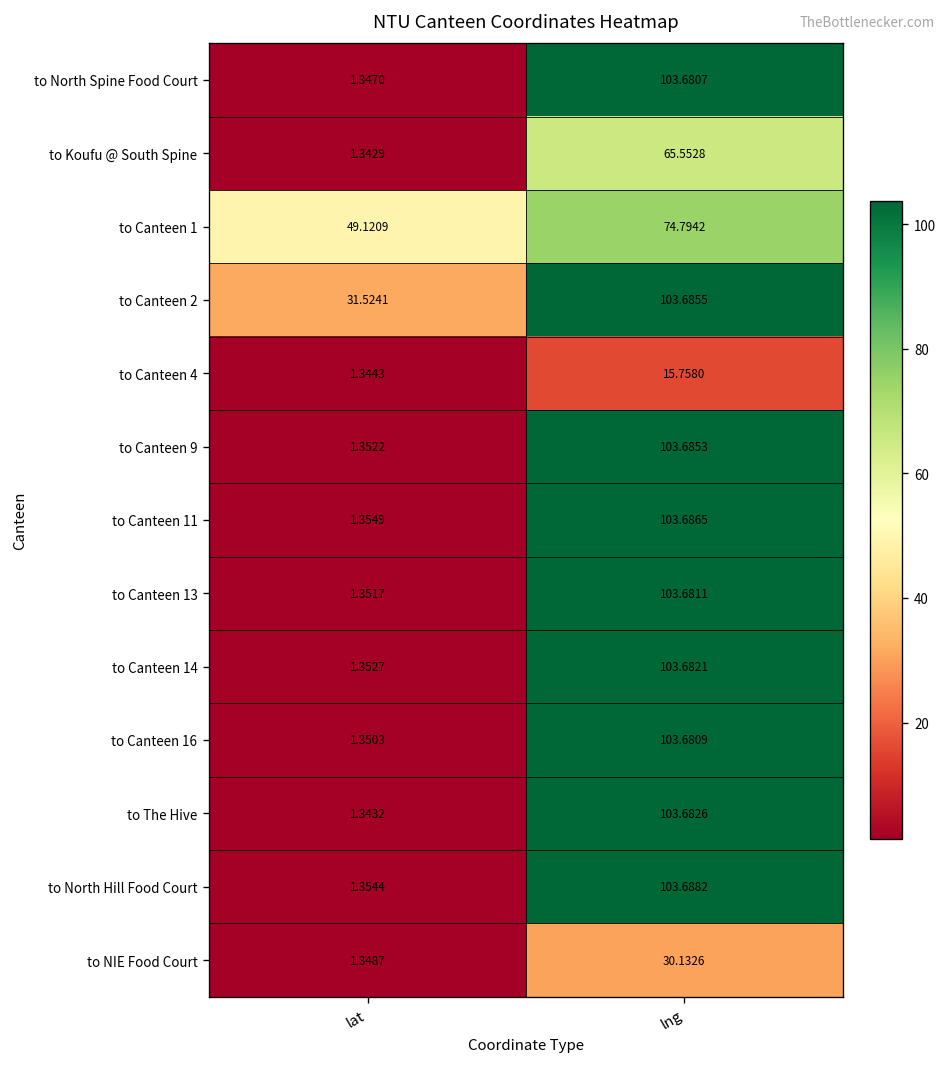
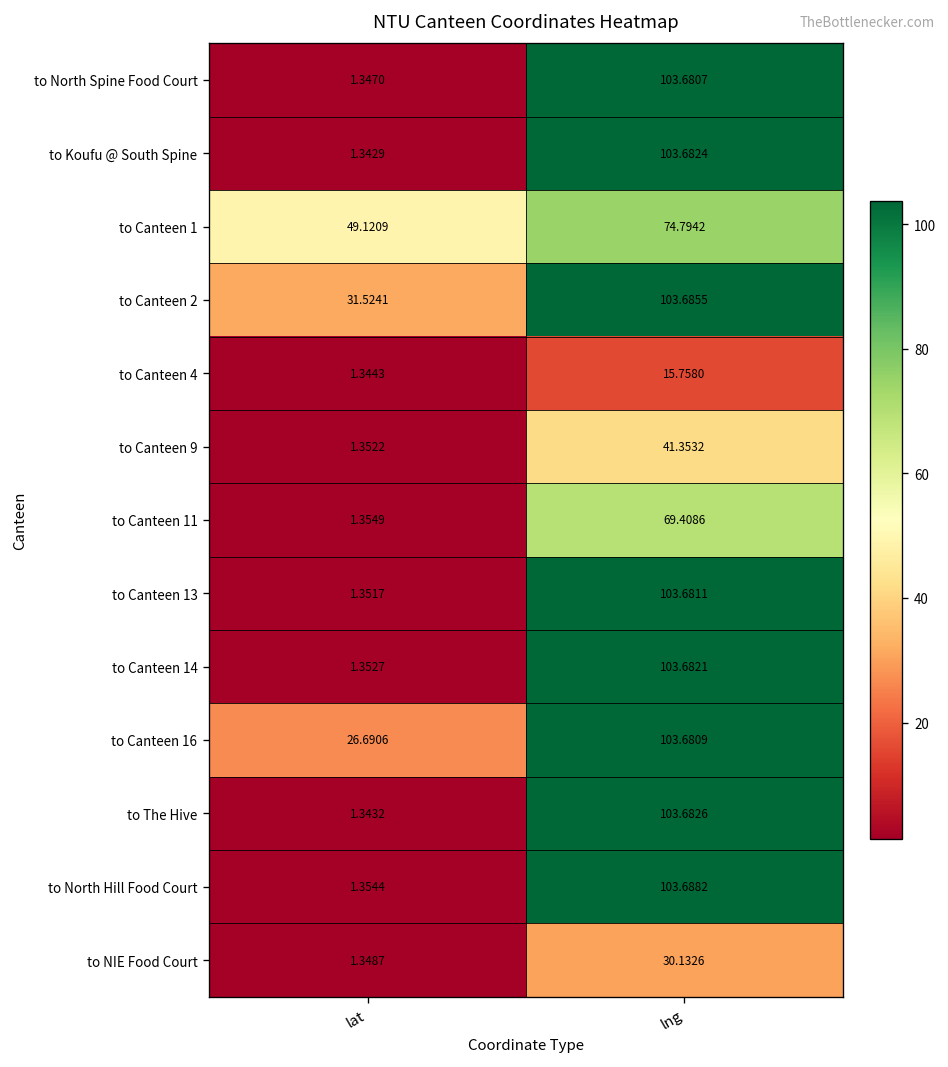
  {
    "to North Spine Food Court": {
      "lat": 1.3470,
      "lng": 103.6807
    },
    "to Koufu @ South Spine": {
      "lat": 1.3429,
-     "lng": 65.5528
+     "lng": 103.6824
    },
    "to Canteen 1": {
      "lat": 49.1209,
      "lng": 74.7942
    },
    "to Canteen 2": {
      "lat": 31.5241,
      "lng": 103.6855
    },
    "to Canteen 4": {
      "lat": 1.3443,
      "lng": 15.7580
    },
    "to Canteen 9": {
      "lat": 1.3522,
-     "lng": 103.6853
+     "lng": 41.3532
    },
    "to Canteen 11": {
      "lat": 1.3549,
-     "lng": 103.6865
+     "lng": 69.4086
    },
    "to Canteen 13": {
      "lat": 1.3517,
      "lng": 103.6811
    },
    "to Canteen 14": {
      "lat": 1.3527,
      "lng": 103.6821
    },
    "to Canteen 16": {
-     "lat": 1.3503,
+     "lat": 26.6906,
      "lng": 103.6809
    },
    "to The Hive": {
      "lat": 1.3432,
      "lng": 103.6826
    },
    "to North Hill Food Court": {
      "lat": 1.3544,
      "lng": 103.6882
    },
    "to NIE Food Court": {
      "lat": 1.3487,
      "lng": 30.1326
    }
  }
